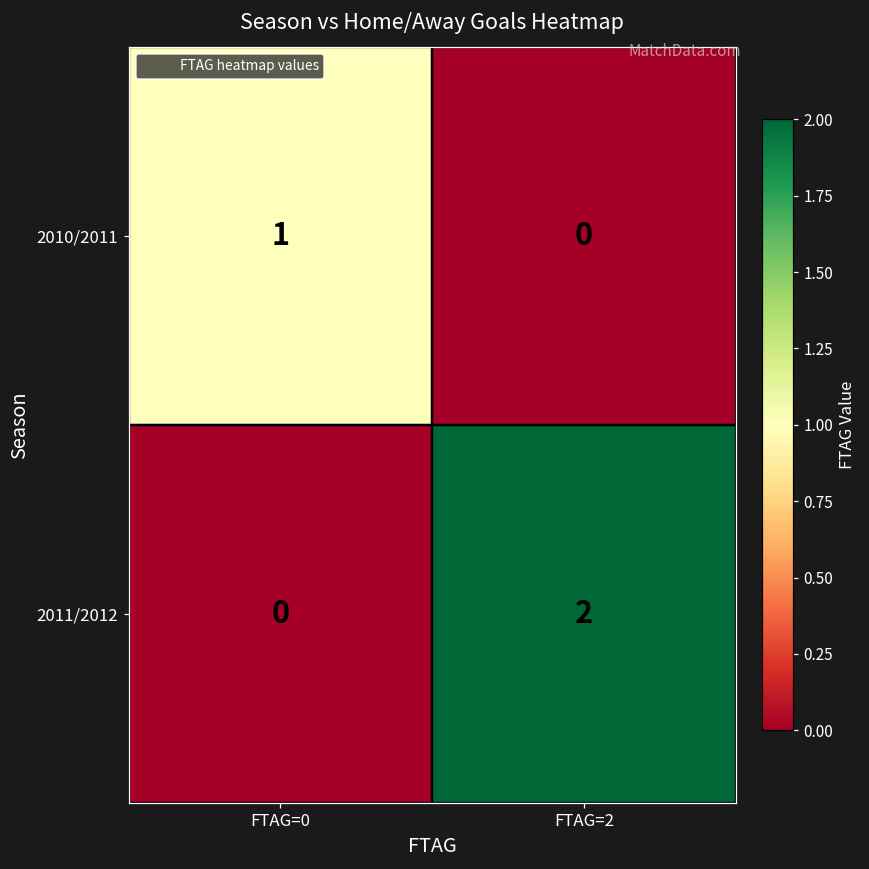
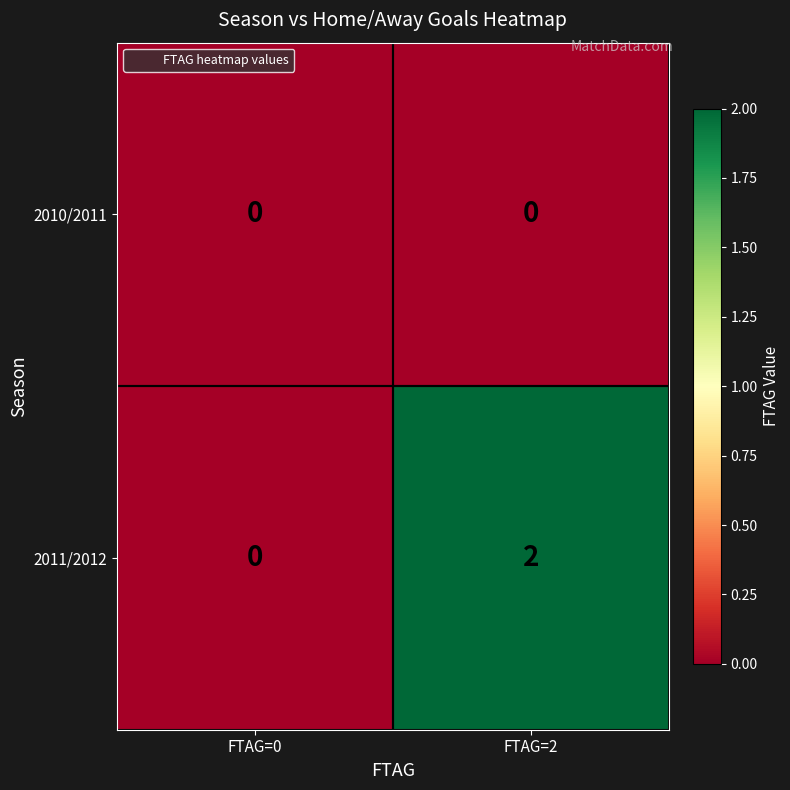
  {
    "2010/2011": {
-     "FTAG=0": 1,
+     "FTAG=0": 0,
      "FTAG=2": 0
    },
    "2011/2012": {
      "FTAG=0": 0,
      "FTAG=2": 2
    }
  }
